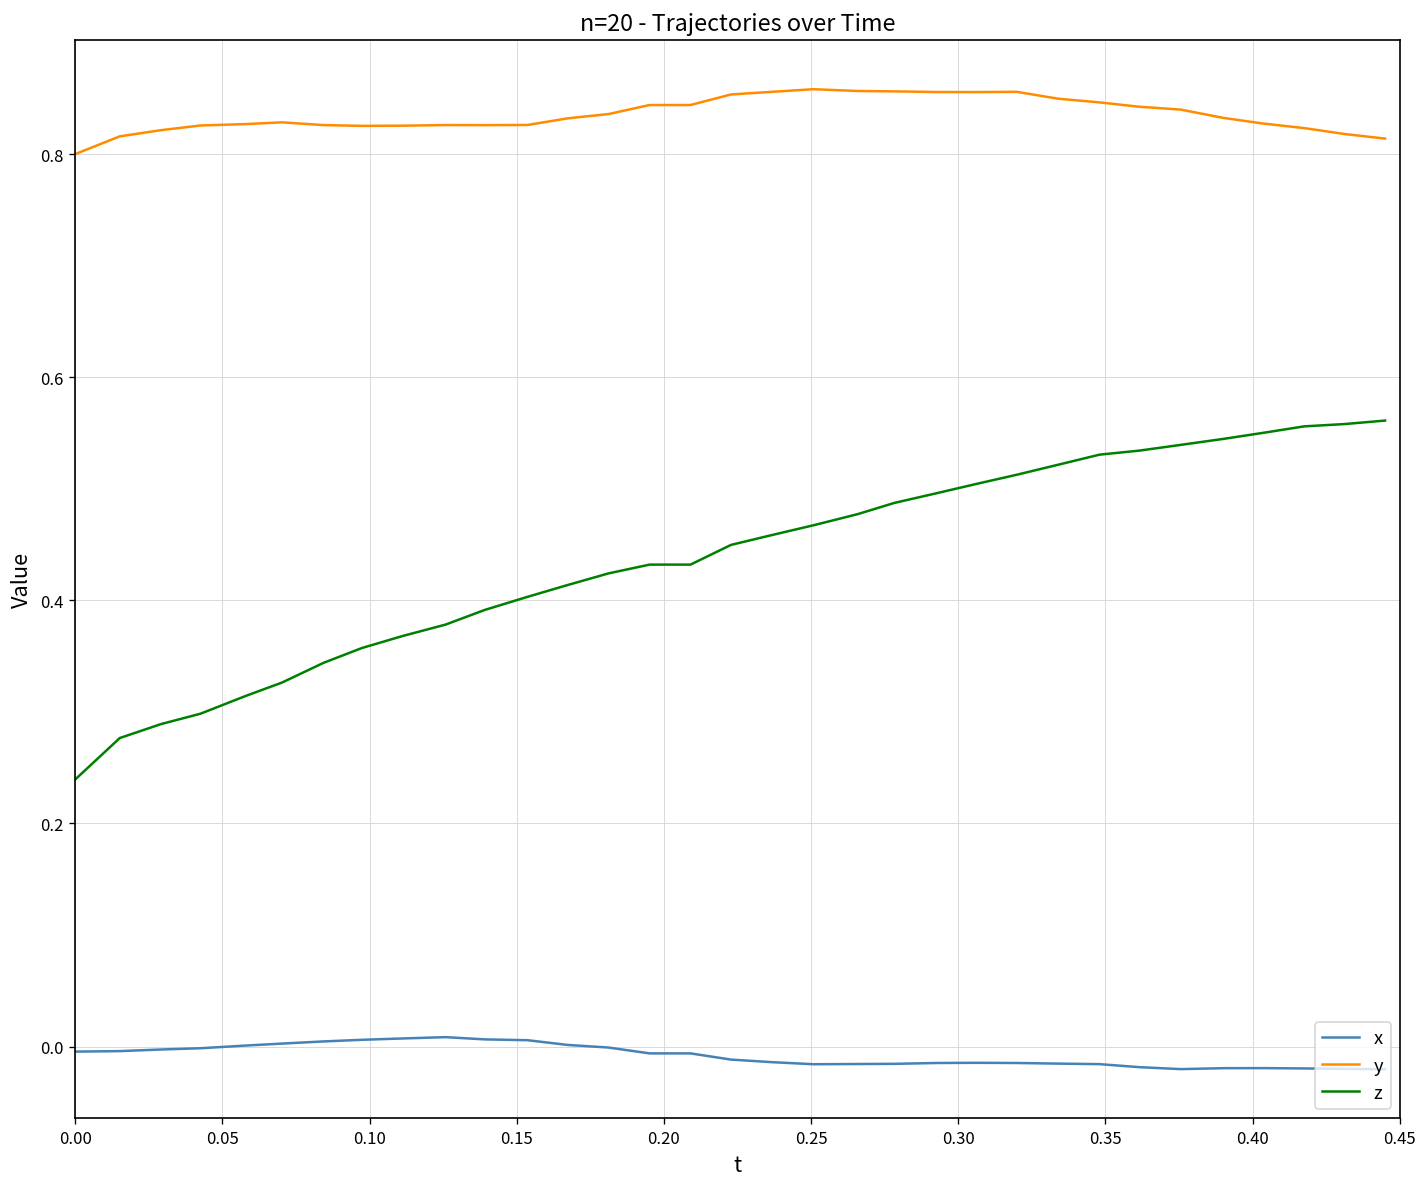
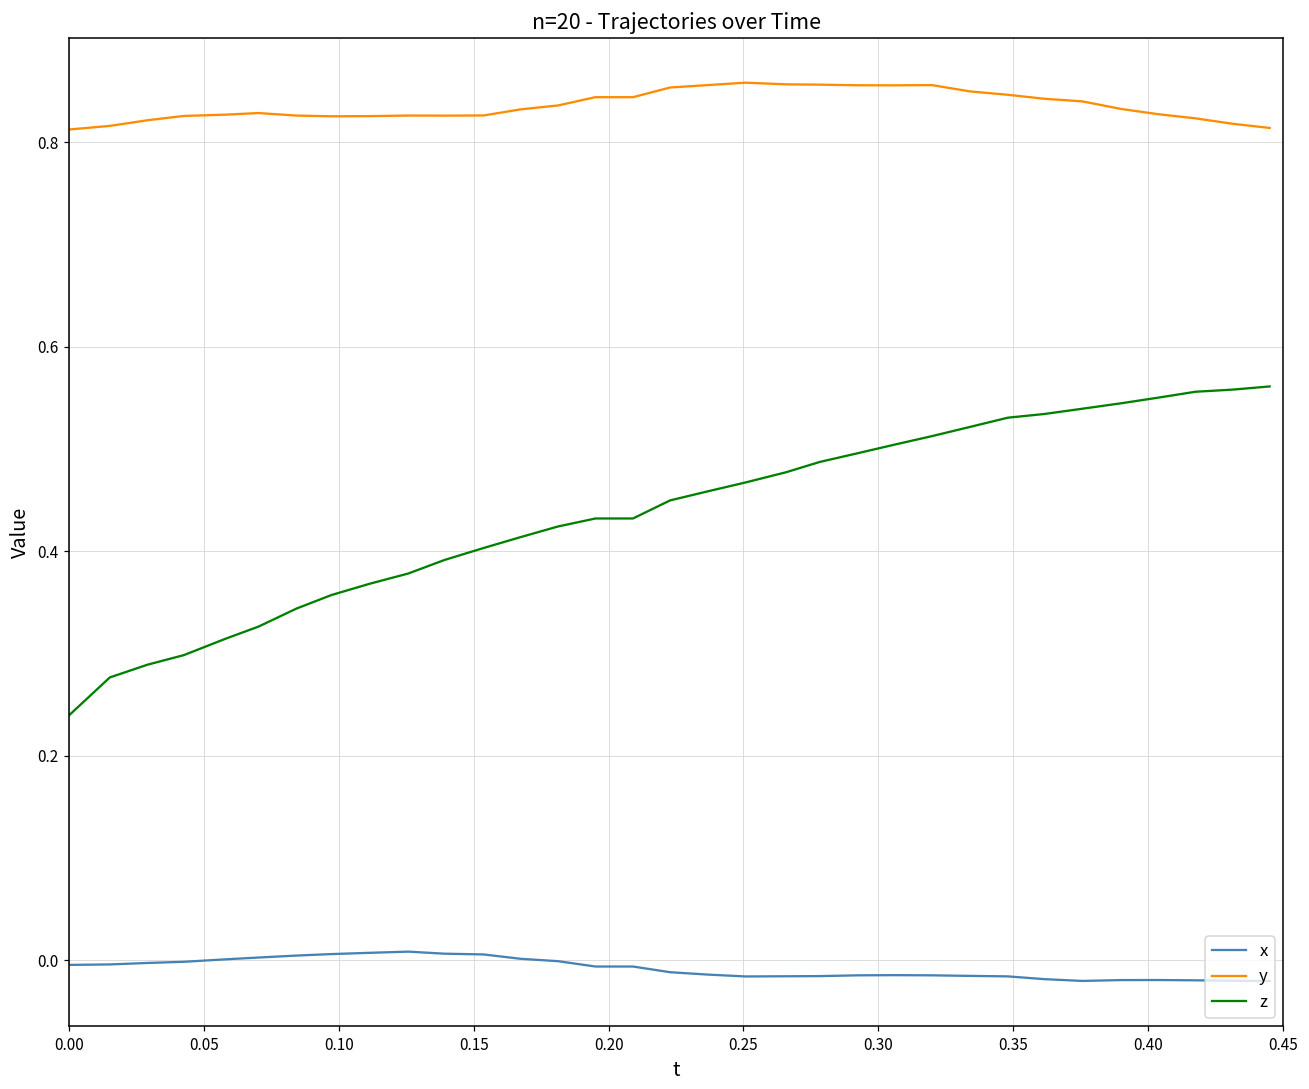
  {
    "x": {
      "0.00": 0.00
    },
    "y": {
-     "0.00": 0.80
+     "0.00": 0.81
    },
    "z": {
      "0.00": 0.24
    }
  }
